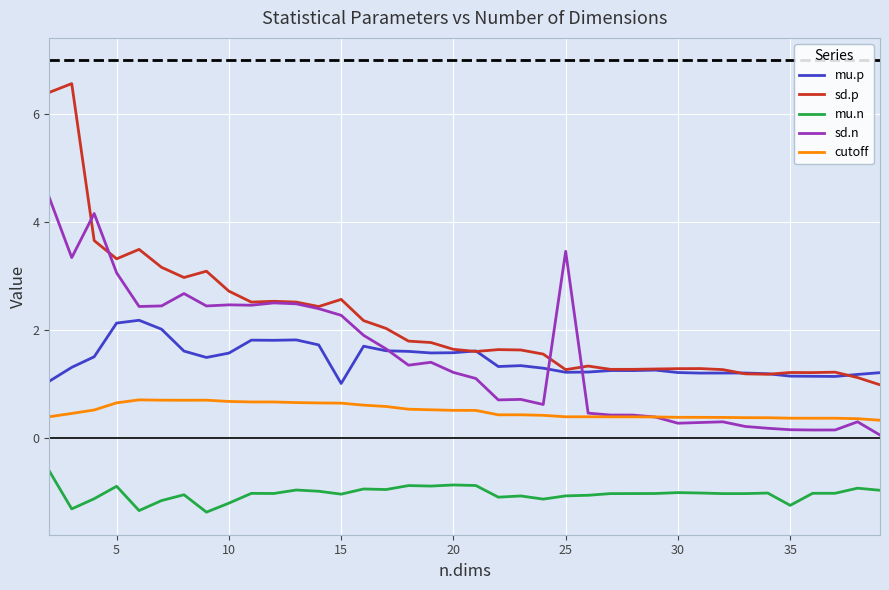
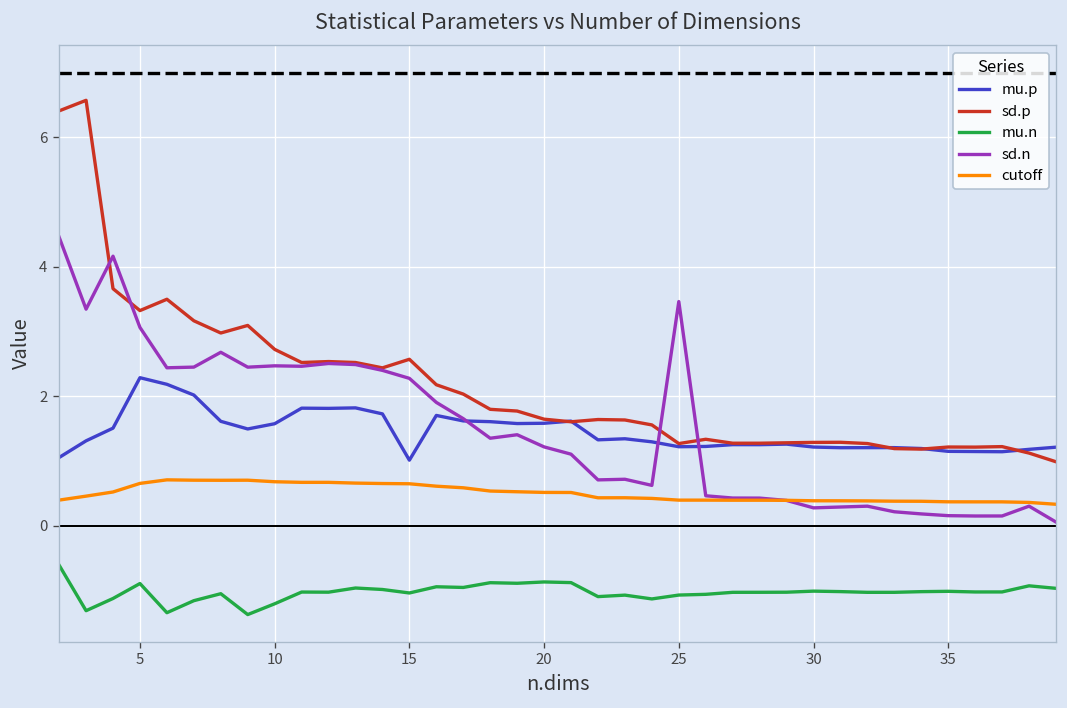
  {
    "mu.p": {
-     "5": 2.1,
+     "5": 2.3,
      "10": 1.6,
      "15": 1.0,
      "20": 1.6,
      "25": 1.2,
      "30": 1.2,
      "35": 1.1
    },
    "sd.p": {
      "5": 3.3,
      "10": 2.7,
      "15": 2.6,
      "20": 1.6,
      "25": 1.3,
      "30": 1.3,
      "35": 1.2
    },
    "mu.n": {
      "5": -0.9,
      "10": -1.2,
      "15": -1.0,
      "20": -0.9,
      "25": -1.1,
      "30": -1.0,
-     "35": -1.2
+     "35": -1.0
    },
    "sd.n": {
      "5": 3.1,
      "10": 2.5,
      "15": 2.3,
      "20": 1.2,
      "25": 3.5,
      "30": 0.3,
      "35": 0.2
    },
    "cutoff": {
      "5": 0.7,
      "10": 0.7,
      "15": 0.6,
      "20": 0.5,
      "25": 0.4,
      "30": 0.4,
      "35": 0.4
    }
  }
